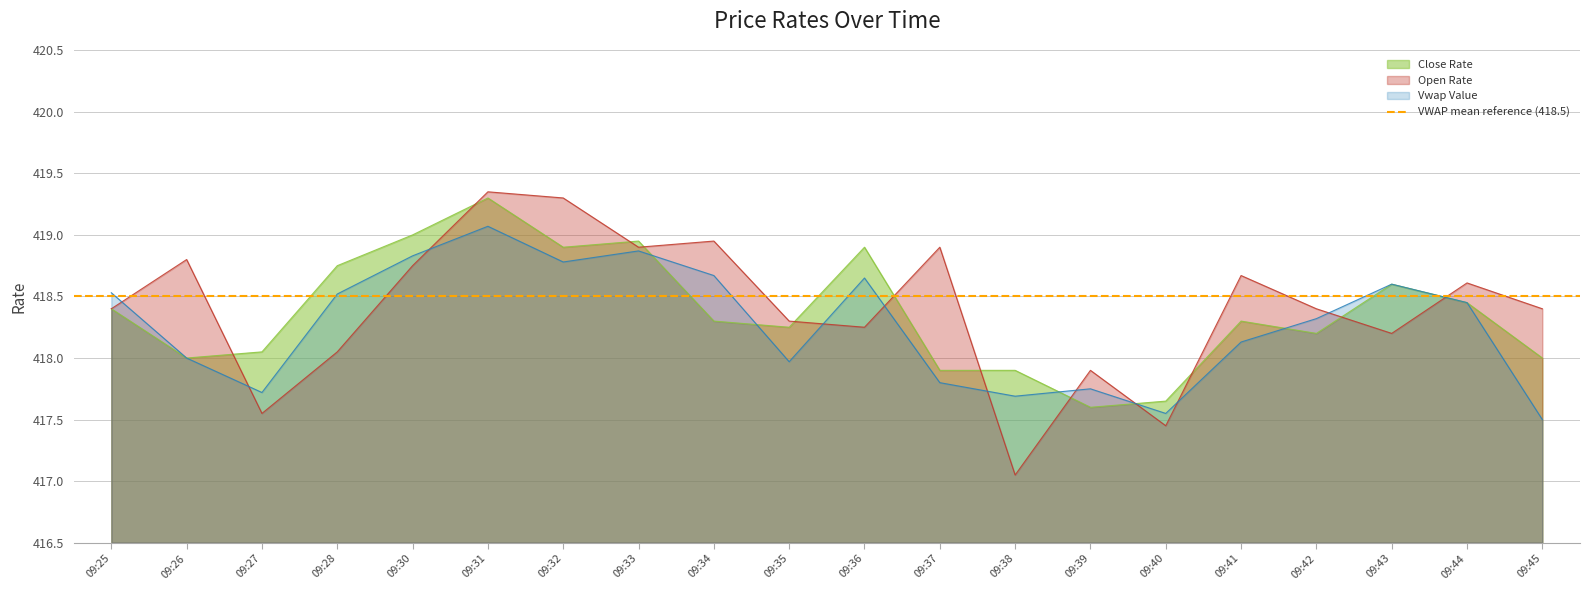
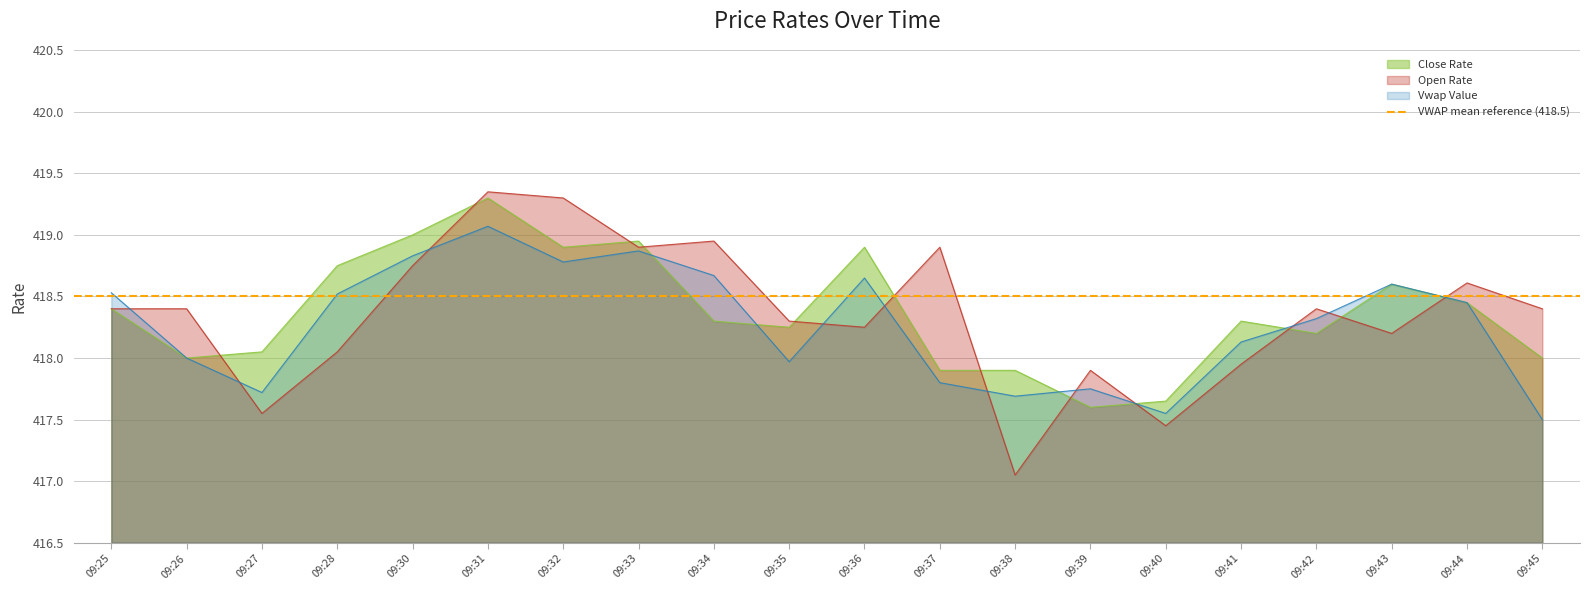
  {
    "Close Rate": {
      "09:27": 418.05,
      "09:28": 418.75,
      "09:30": 419.00,
      "09:31": 419.30,
      "09:32": 418.90,
      "09:33": 418.95,
      "09:34": 418.30,
      "09:35": 418.25,
      "09:36": 418.90,
      "09:37": 417.90,
      "09:38": 417.90,
      "09:39": 417.60,
      "09:40": 417.65,
      "09:41": 418.30,
      "09:42": 418.20,
      "09:45": 418.00
    },
    "Open Rate": {
-     "09:26": 418.8,
+     "09:26": 418.4,
      "09:27": 417.55,
      "09:28": 418.05,
      "09:30": 418.75,
      "09:31": 419.35,
      "09:32": 419.30,
      "09:33": 418.90,
      "09:34": 418.95,
      "09:35": 418.30,
      "09:36": 418.25,
      "09:37": 418.90,
      "09:38": 417.05,
      "09:39": 417.90,
      "09:40": 417.45,
-     "09:41": 418.67,
+     "09:41": 417.95,
      "09:42": 418.40,
      "09:43": 418.20,
      "09:44": 418.61,
      "09:45": 418.40
    },
    "Vwap Value": {
      "09:25": 418.53,
      "09:27": 417.72,
      "09:28": 418.52,
      "09:30": 418.83,
      "09:31": 419.07,
      "09:32": 418.78,
      "09:33": 418.87,
      "09:34": 418.67,
      "09:35": 417.97,
      "09:36": 418.65,
      "09:37": 417.80,
      "09:38": 417.69,
      "09:39": 417.75,
      "09:40": 417.55,
      "09:41": 418.13,
      "09:42": 418.32,
      "09:45": 417.50
    }
  }
